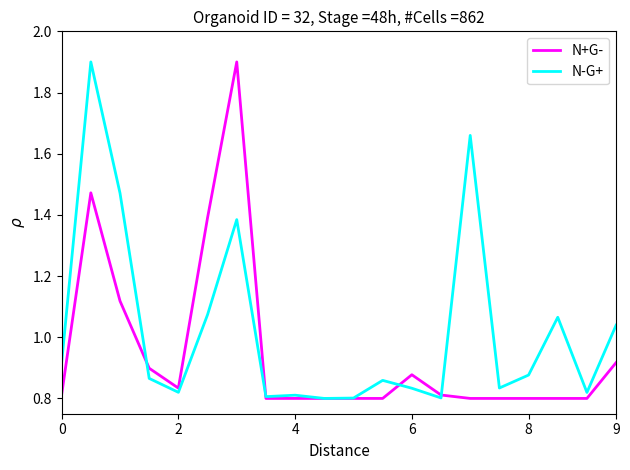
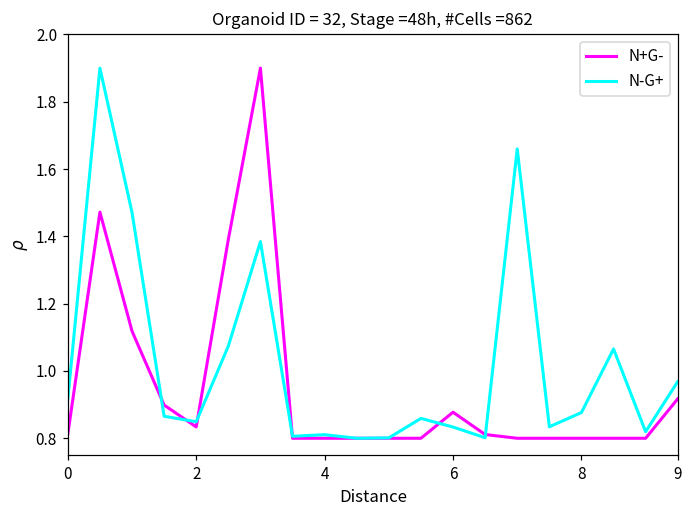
  {
    "N+G-": {
      "0": 0.81,
      "2": 0.83,
      "4": 0.80,
      "6": 0.88,
      "8": 0.80,
      "9": 0.92
    },
    "N-G+": {
      "0": 0.92,
-     "2": 0.82,
+     "2": 0.85,
      "4": 0.81,
      "6": 0.83,
      "8": 0.88,
-     "9": 1.04
+     "9": 0.97
    }
  }
